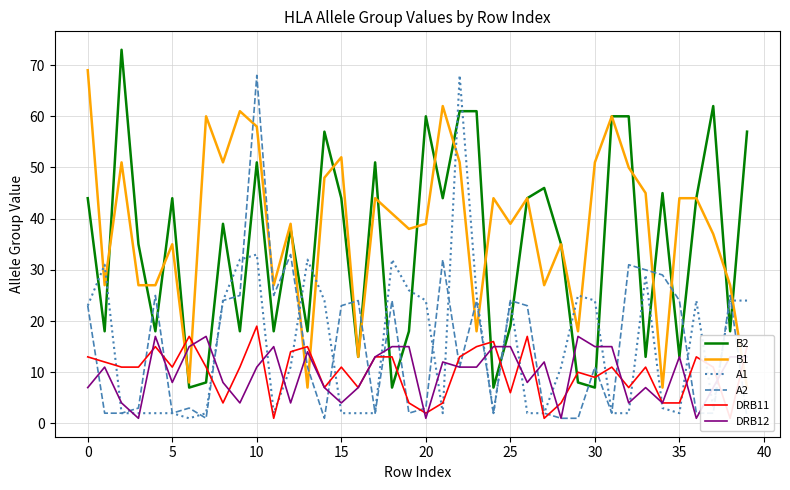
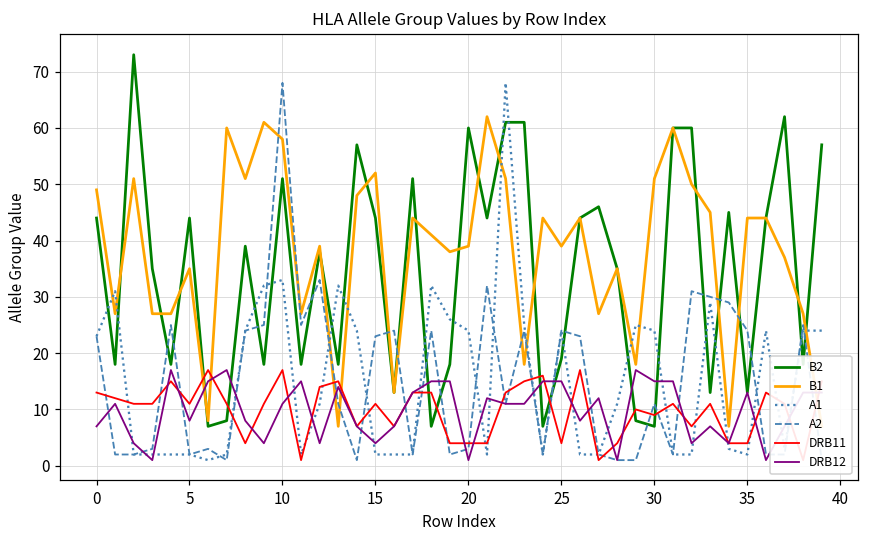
  {
    "B2": {
      "0": 44,
      "5": 44,
      "10": 51,
      "15": 44,
      "20": 60,
      "25": 19,
      "30": 7
    },
    "B1": {
-     "0": 69,
+     "0": 49,
      "5": 35,
      "10": 58,
      "15": 52,
      "20": 39,
      "25": 39,
      "30": 51,
      "35": 44
    },
    "DRB11": {
      "0": 13,
      "5": 11,
-     "10": 19,
+     "10": 17,
      "15": 11,
-     "20": 2,
-     "25": 6,
+     "20": 4,
+     "25": 4,
      "30": 9,
      "35": 4
    },
    "DRB12": {
      "0": 7,
      "5": 8,
      "10": 11,
      "15": 4,
      "20": 1,
      "25": 15,
      "30": 15
    }
  }
